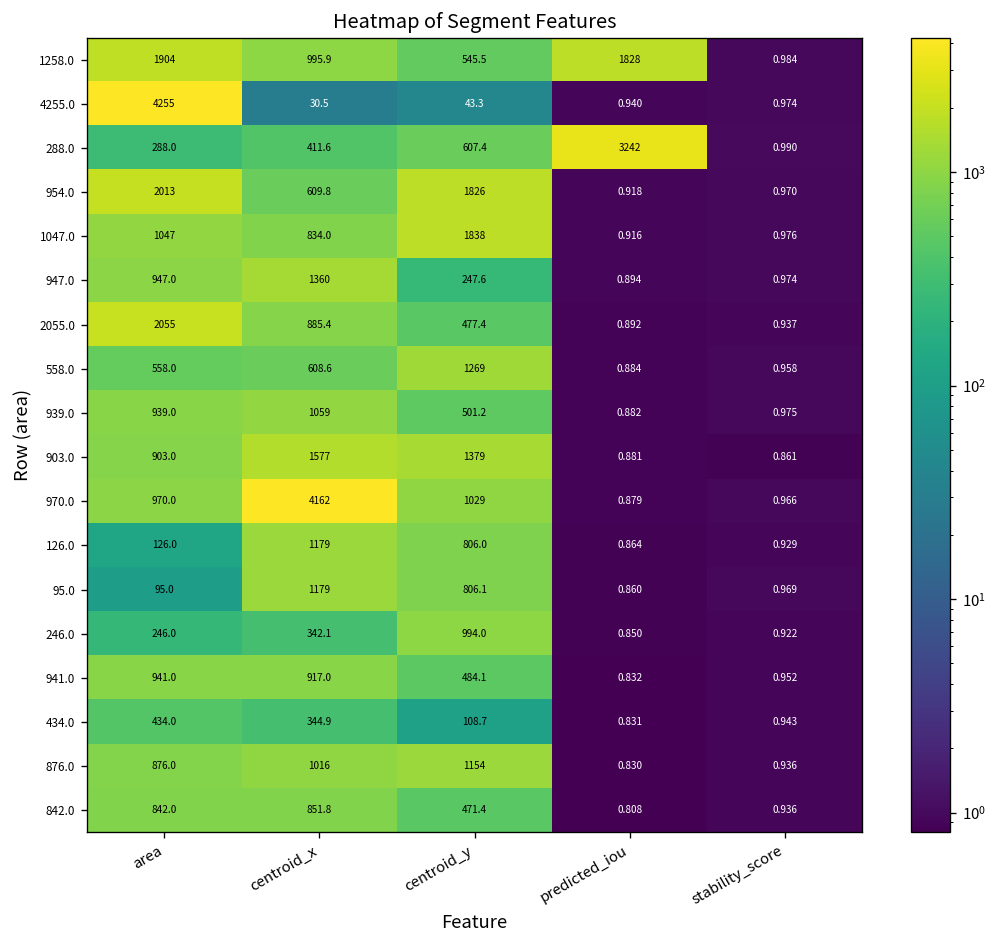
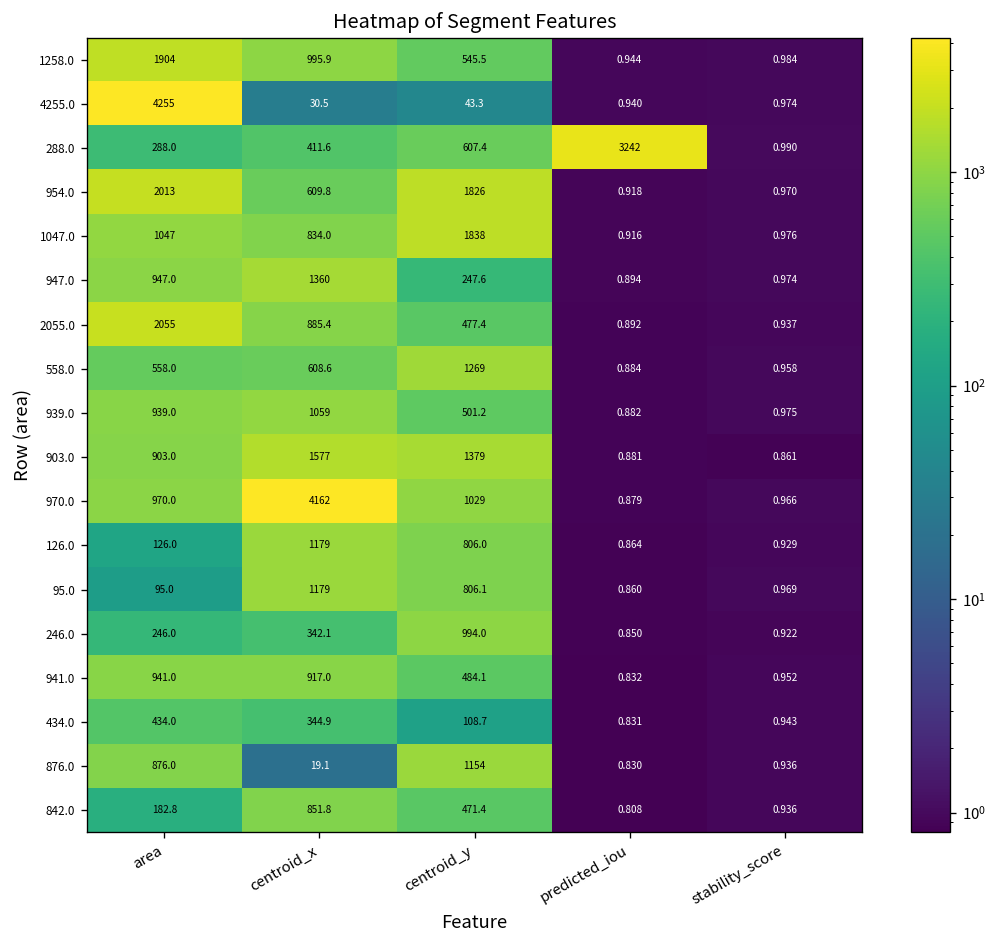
  {
    "1258.0": {
      "area": 1904,
      "centroid_x": 995.9,
      "centroid_y": 545.5,
-     "predicted_iou": 1828,
+     "predicted_iou": 0.944,
      "stability_score": 0.984
    },
    "4255.0": {
      "area": 4255,
      "centroid_x": 30.5,
      "centroid_y": 43.3,
      "predicted_iou": 0.940,
      "stability_score": 0.974
    },
    "288.0": {
      "area": 288.0,
      "centroid_x": 411.6,
      "centroid_y": 607.4,
      "predicted_iou": 3242,
      "stability_score": 0.990
    },
    "954.0": {
      "area": 2013,
      "centroid_x": 609.8,
      "centroid_y": 1826,
      "predicted_iou": 0.918,
      "stability_score": 0.970
    },
    "1047.0": {
      "area": 1047,
      "centroid_x": 834.0,
      "centroid_y": 1838,
      "predicted_iou": 0.916,
      "stability_score": 0.976
    },
    "947.0": {
      "area": 947.0,
      "centroid_x": 1360,
      "centroid_y": 247.6,
      "predicted_iou": 0.894,
      "stability_score": 0.974
    },
    "2055.0": {
      "area": 2055,
      "centroid_x": 885.4,
      "centroid_y": 477.4,
      "predicted_iou": 0.892,
      "stability_score": 0.937
    },
    "558.0": {
      "area": 558.0,
      "centroid_x": 608.6,
      "centroid_y": 1269,
      "predicted_iou": 0.884,
      "stability_score": 0.958
    },
    "939.0": {
      "area": 939.0,
      "centroid_x": 1059,
      "centroid_y": 501.2,
      "predicted_iou": 0.882,
      "stability_score": 0.975
    },
    "903.0": {
      "area": 903.0,
      "centroid_x": 1577,
      "centroid_y": 1379,
      "predicted_iou": 0.881,
      "stability_score": 0.861
    },
    "970.0": {
      "area": 970.0,
      "centroid_x": 4162,
      "centroid_y": 1029,
      "predicted_iou": 0.879,
      "stability_score": 0.966
    },
    "126.0": {
      "area": 126.0,
      "centroid_x": 1179,
      "centroid_y": 806.0,
      "predicted_iou": 0.864,
      "stability_score": 0.929
    },
    "95.0": {
      "area": 95.0,
      "centroid_x": 1179,
      "centroid_y": 806.1,
      "predicted_iou": 0.860,
      "stability_score": 0.969
    },
    "246.0": {
      "area": 246.0,
      "centroid_x": 342.1,
      "centroid_y": 994.0,
      "predicted_iou": 0.850,
      "stability_score": 0.922
    },
    "941.0": {
      "area": 941.0,
      "centroid_x": 917.0,
      "centroid_y": 484.1,
      "predicted_iou": 0.832,
      "stability_score": 0.952
    },
    "434.0": {
      "area": 434.0,
      "centroid_x": 344.9,
      "centroid_y": 108.7,
      "predicted_iou": 0.831,
      "stability_score": 0.943
    },
    "876.0": {
      "area": 876.0,
-     "centroid_x": 1016,
+     "centroid_x": 19.1,
      "centroid_y": 1154,
      "predicted_iou": 0.830,
      "stability_score": 0.936
    },
    "842.0": {
-     "area": 842.0,
+     "area": 182.8,
      "centroid_x": 851.8,
      "centroid_y": 471.4,
      "predicted_iou": 0.808,
      "stability_score": 0.936
    }
  }
